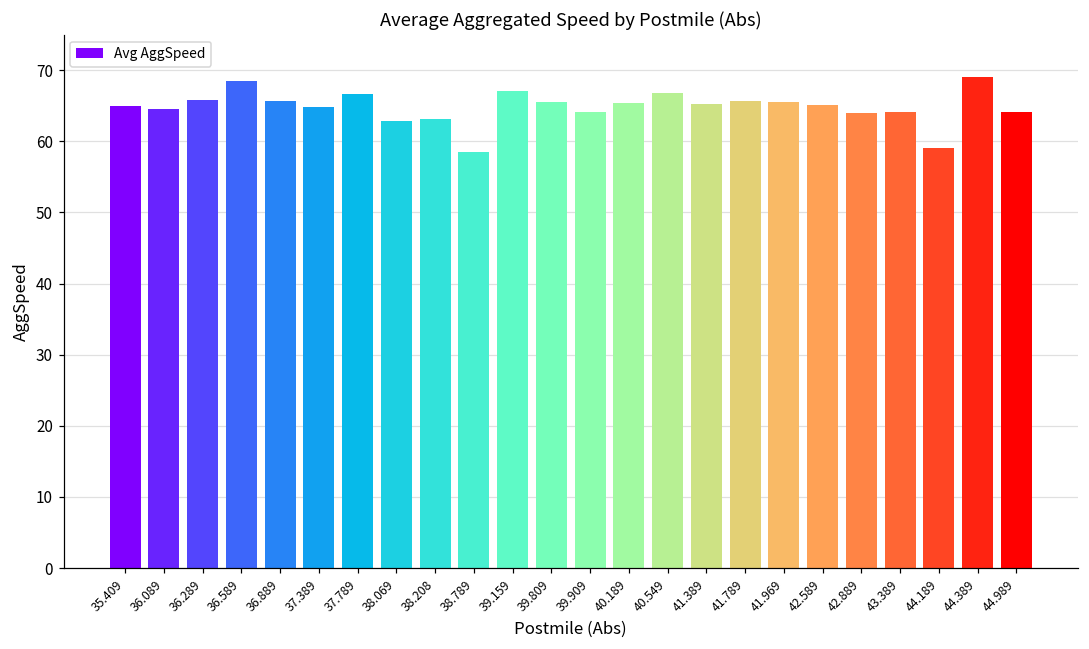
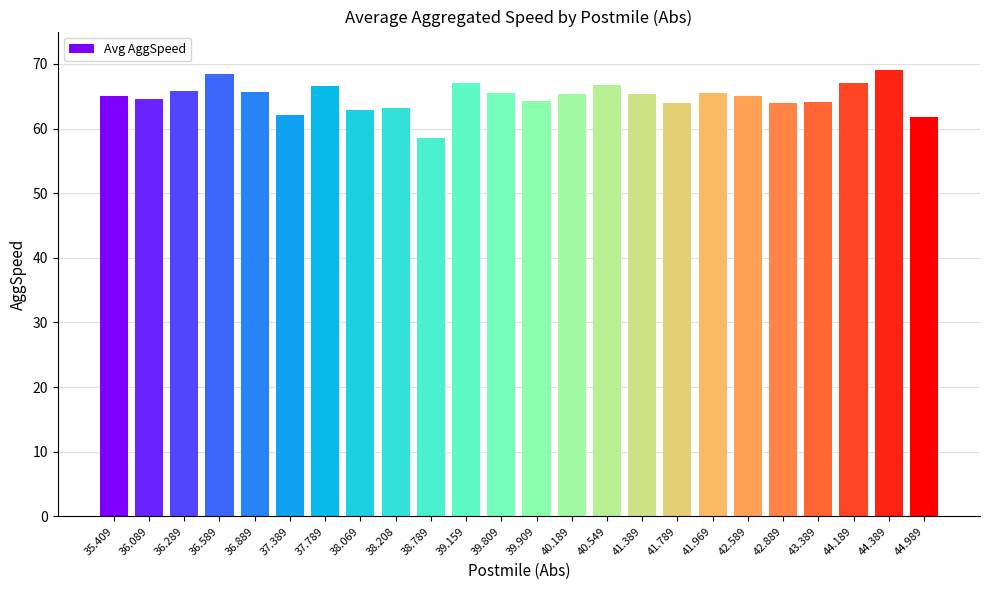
  {
    "35.409": 65,
    "36.089": 65,
    "36.289": 66,
    "36.589": 69,
    "36.889": 66,
-   "37.389": 65,
+   "37.389": 62,
    "37.789": 67,
    "38.069": 63,
    "38.208": 63,
    "38.789": 59,
    "39.159": 67,
    "39.809": 66,
    "39.909": 64,
    "40.189": 65,
    "40.549": 67,
    "41.389": 65,
-   "41.789": 66,
+   "41.789": 64,
    "41.969": 66,
    "42.589": 65,
    "42.889": 64,
    "43.389": 64,
-   "44.189": 59,
+   "44.189": 67,
    "44.389": 69,
-   "44.989": 64
+   "44.989": 62
  }
